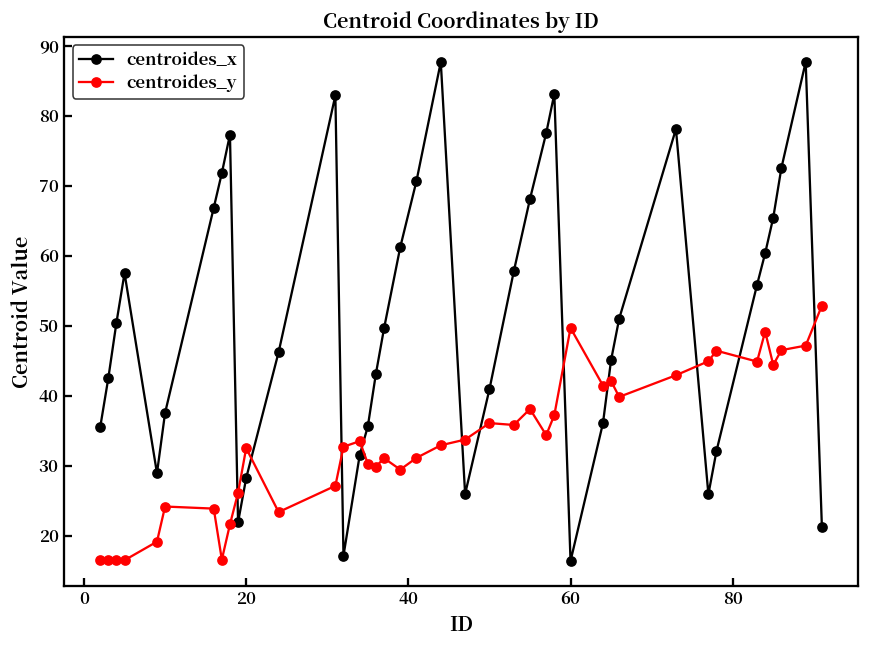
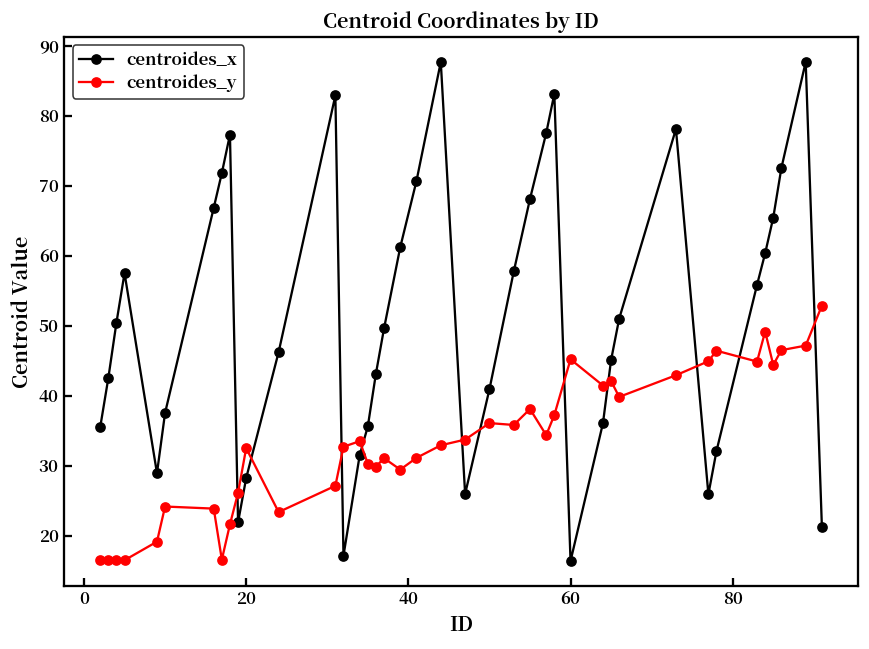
  {
    "centroides_x": {
      "20": 28,
      "60": 16
    },
    "centroides_y": {
      "20": 33,
-     "60": 50
+     "60": 45
    }
  }
